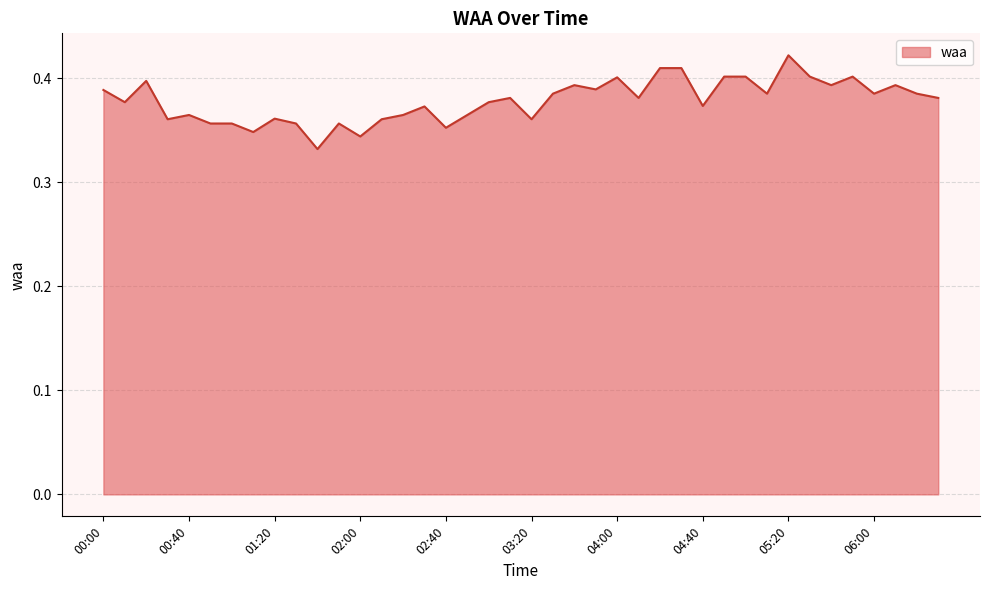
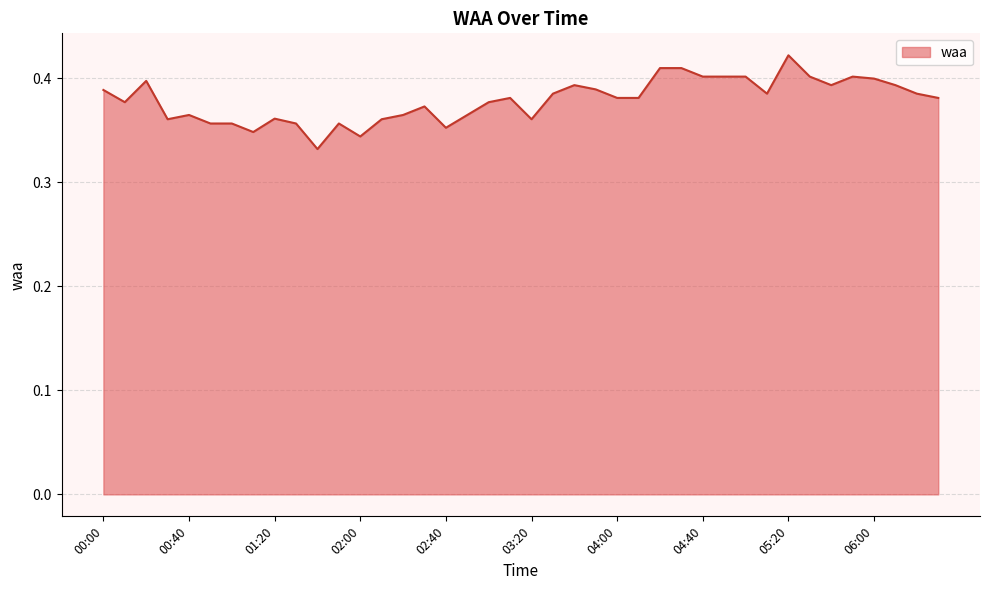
  {
    "00:00": 0.389,
    "00:40": 0.365,
    "01:20": 0.361,
    "02:00": 0.344,
    "02:40": 0.352,
    "03:20": 0.361,
-   "04:00": 0.401,
-   "04:40": 0.373,
+   "04:00": 0.381,
+   "04:40": 0.402,
    "05:20": 0.422,
-   "06:00": 0.385
+   "06:00": 0.400
  }
